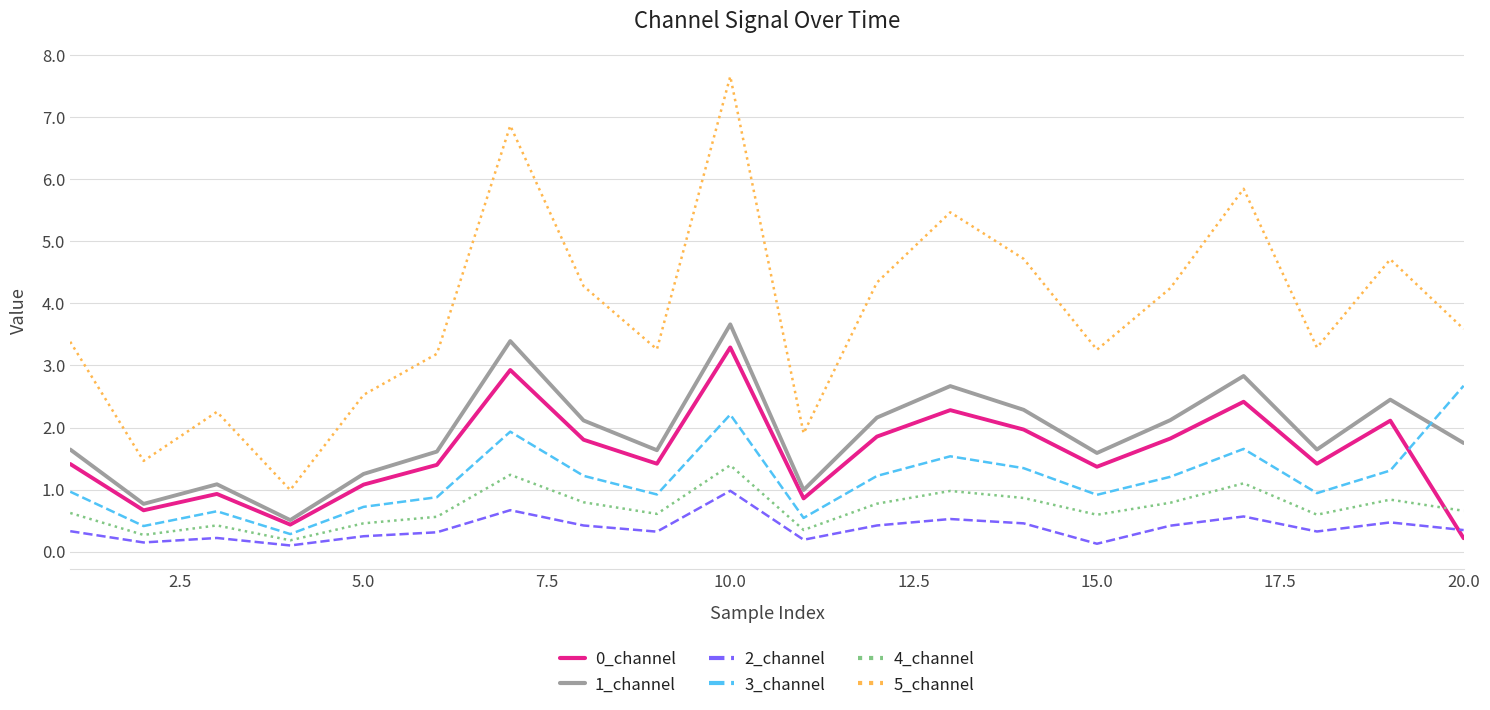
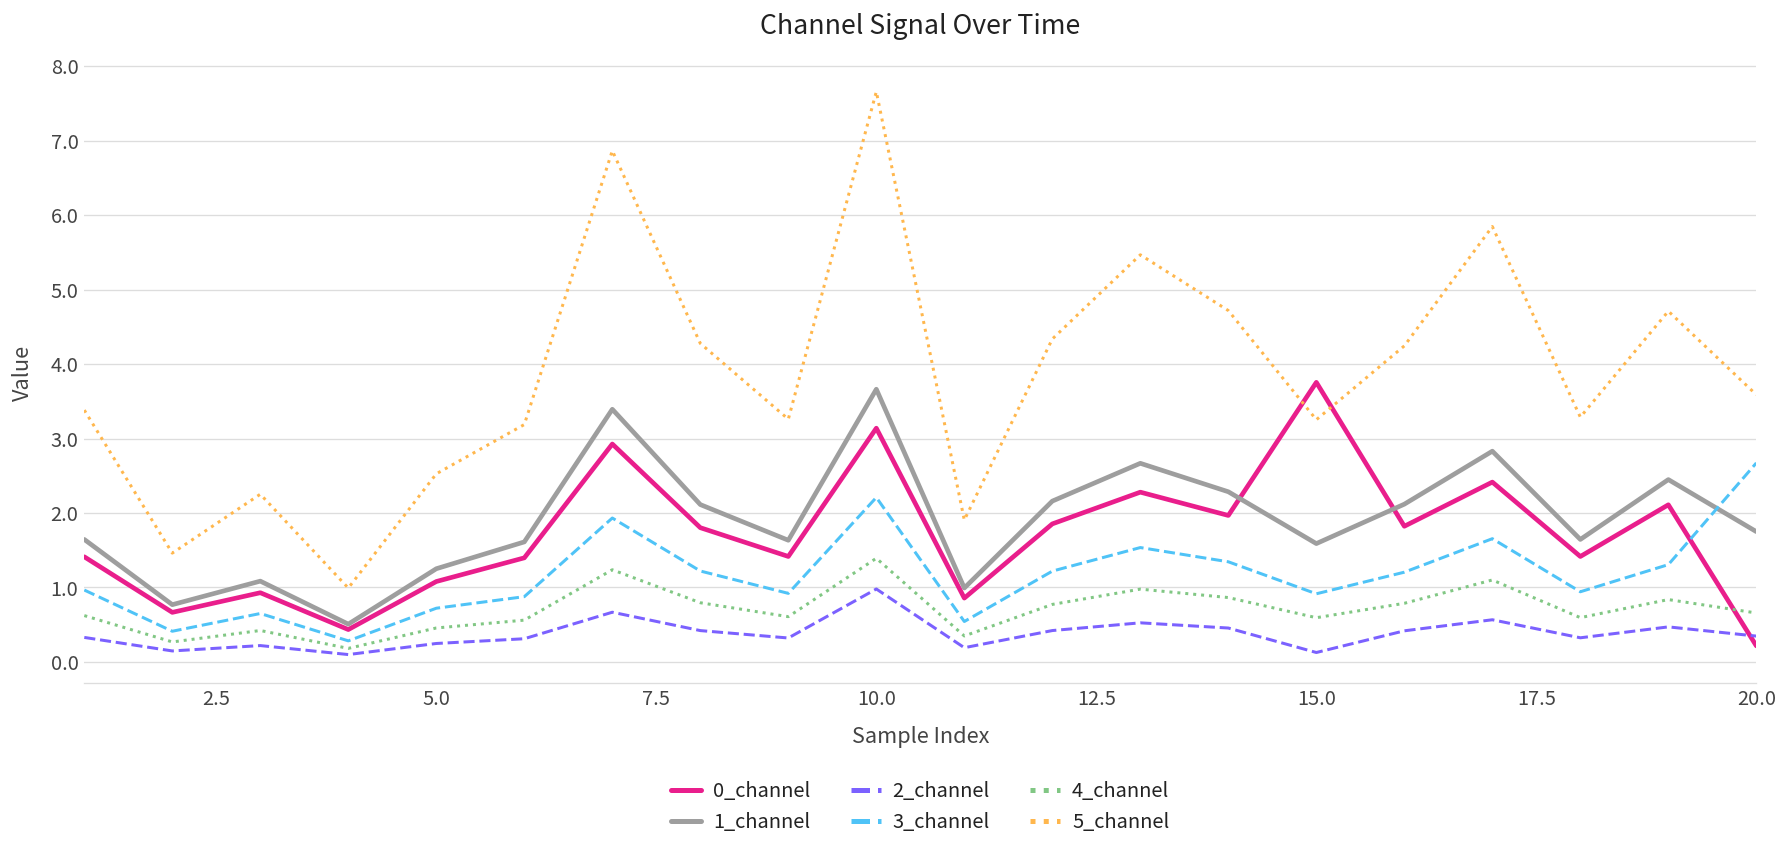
  {
    "0_channel": {
      "5.0": 1.1,
-     "10.0": 3.3,
-     "15.0": 1.4,
+     "10.0": 3.1,
+     "15.0": 3.8,
      "20.0": 0.2
    },
    "2_channel": {
      "5.0": 0.2,
      "10.0": 1.0,
      "15.0": 0.1,
      "20.0": 0.3
    },
    "3_channel": {
      "5.0": 0.7,
      "10.0": 2.2,
      "15.0": 0.9,
      "20.0": 2.7
    },
    "5_channel": {
      "5.0": 2.5,
      "10.0": 7.7,
      "15.0": 3.3,
      "20.0": 3.6
    }
  }
